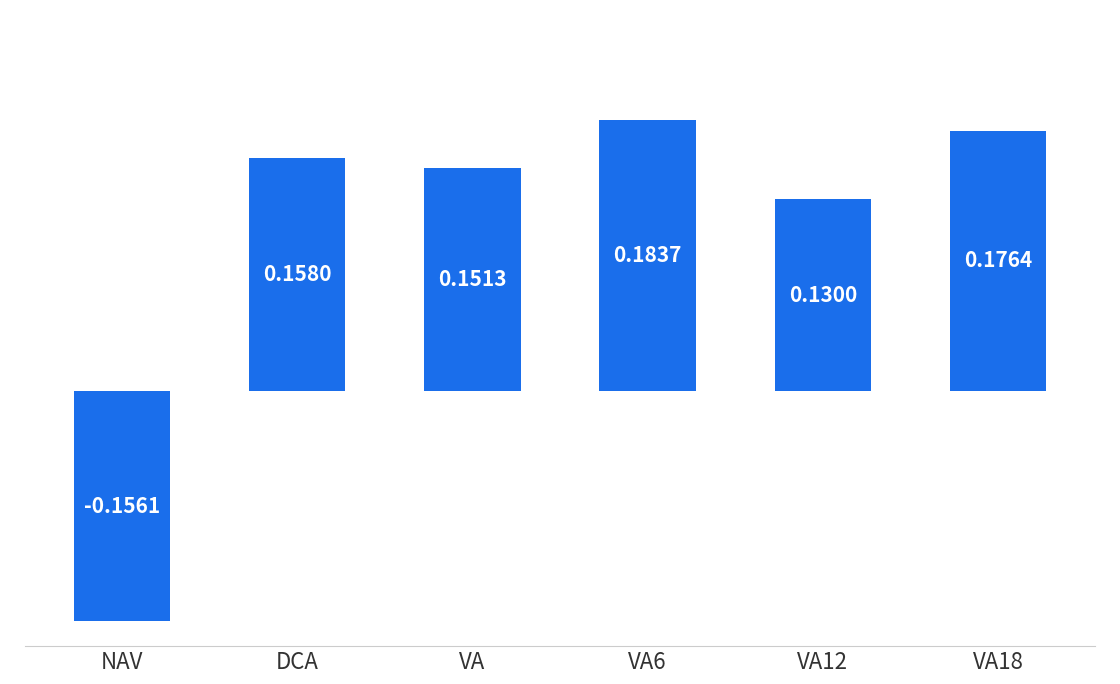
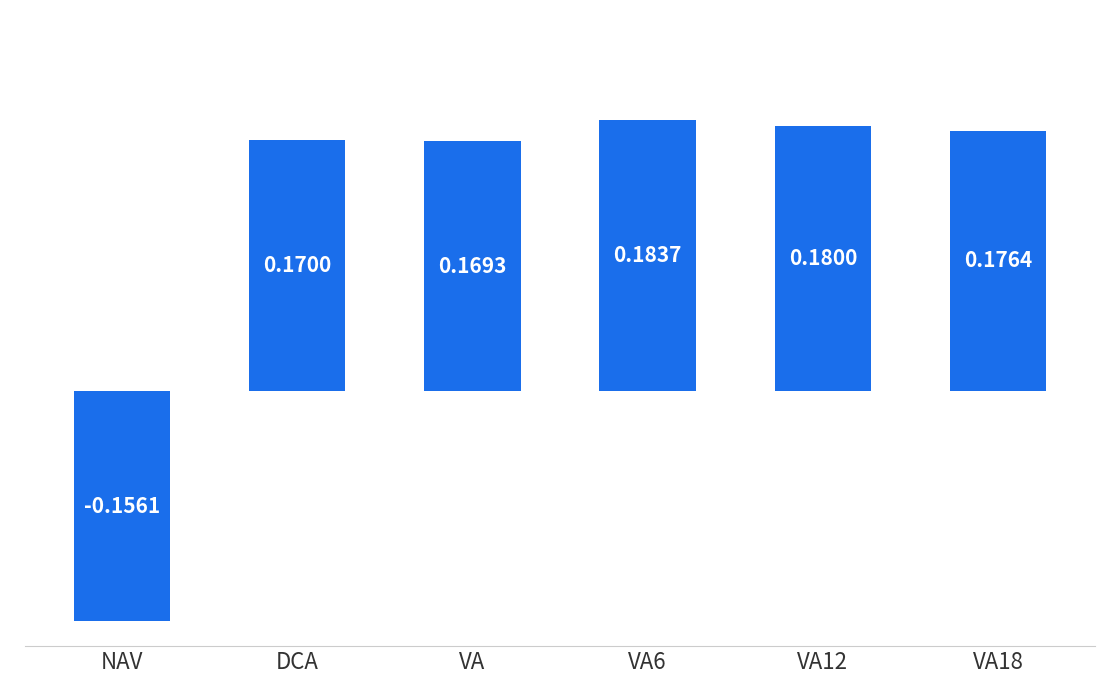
  {
    "NAV": -0.1561,
-   "DCA": 0.1580,
-   "VA": 0.1513,
+   "DCA": 0.1700,
+   "VA": 0.1693,
    "VA6": 0.1837,
-   "VA12": 0.1300,
+   "VA12": 0.1800,
    "VA18": 0.1764
  }
